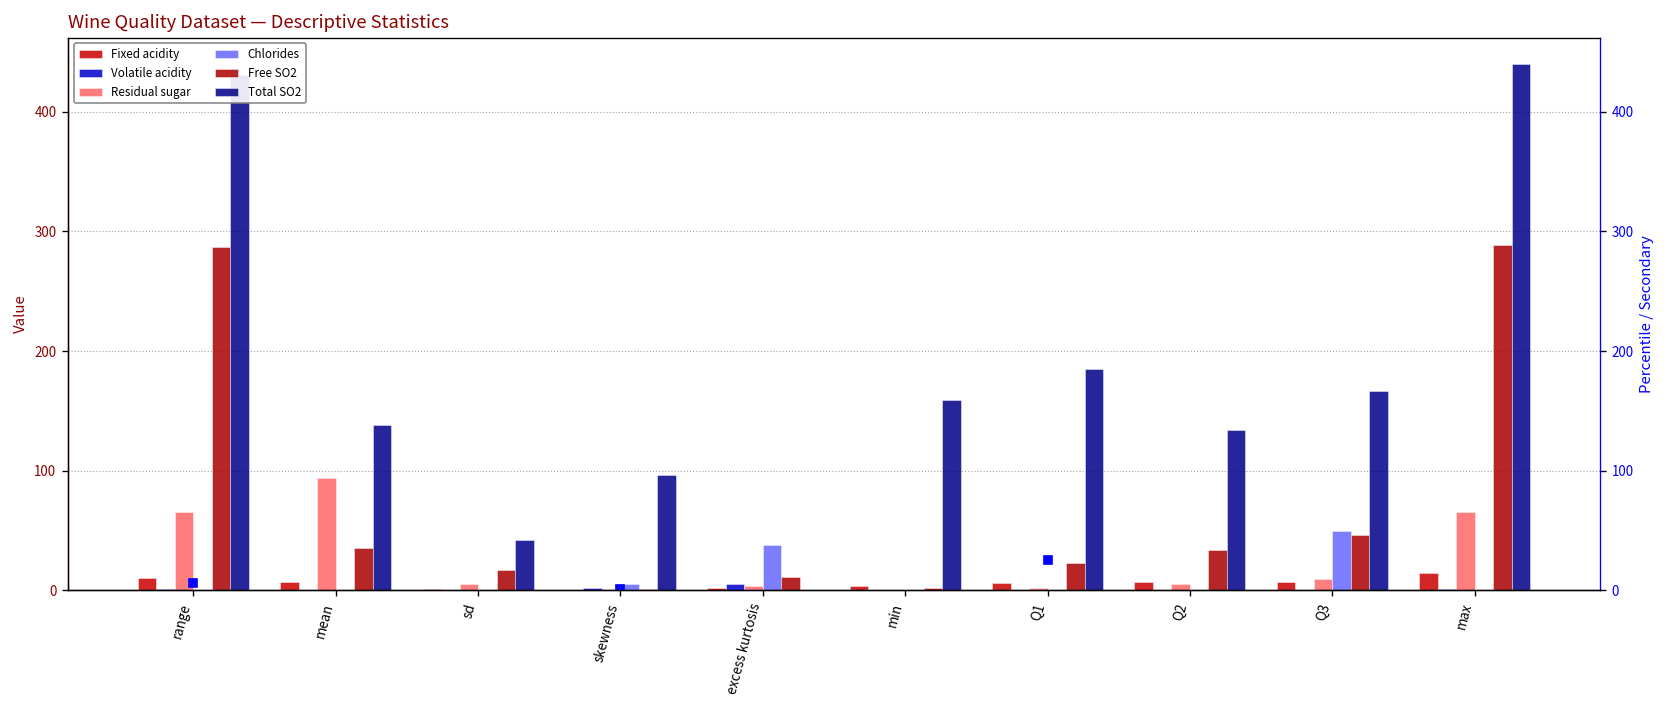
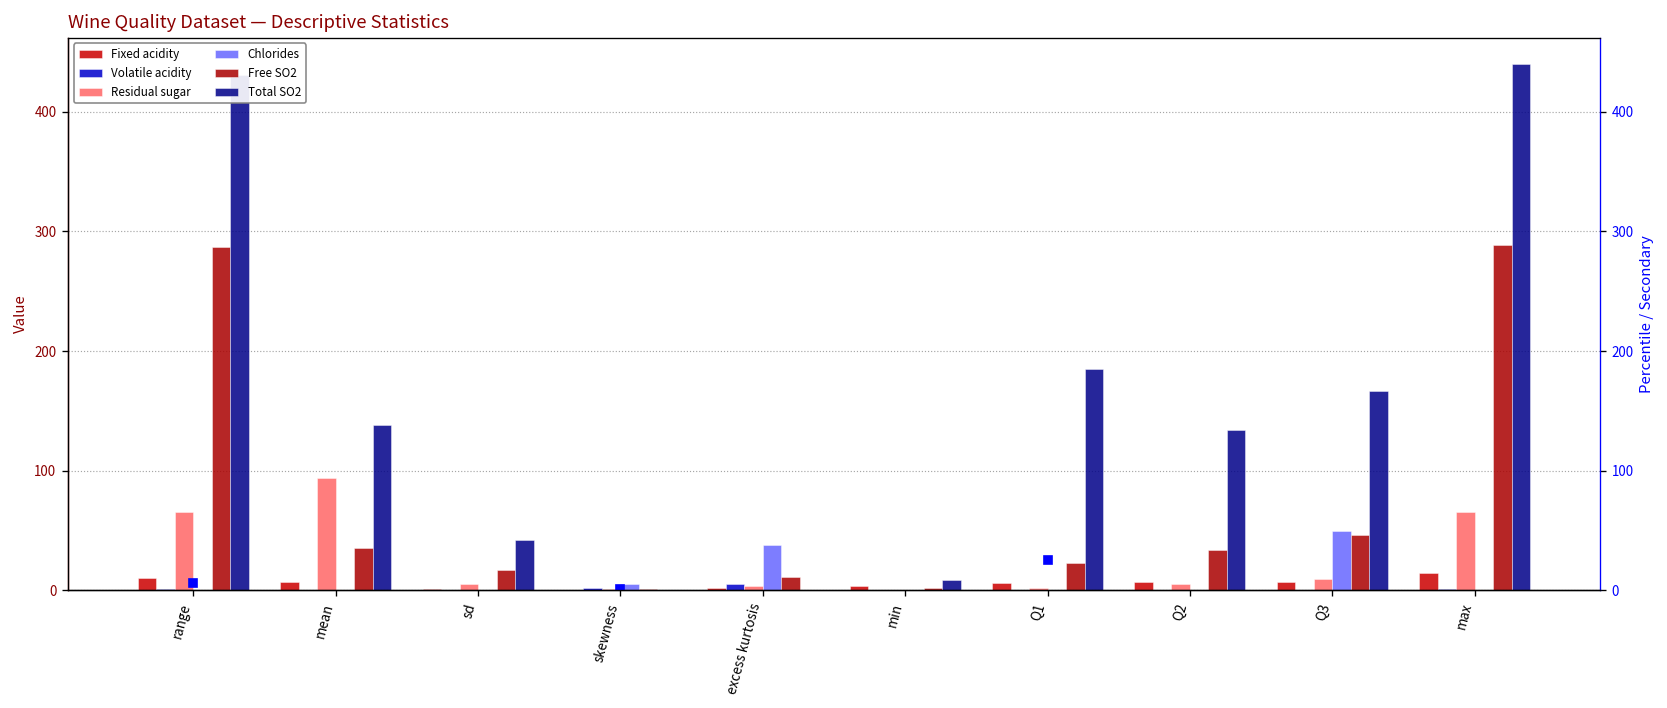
  {
    "Residual sugar": {
      "range": 70,
      "mean": 90,
      "sd": 10,
      "excess kurtosis": 0,
      "Q2": 10,
      "Q3": 10,
      "max": 70
    },
    "Chlorides": {
      "skewness": 10,
      "excess kurtosis": 40,
      "Q3": 50
    },
    "Total SO2": {
      "mean": 140,
      "sd": 40,
-     "skewness": 100,
-     "min": 160,
+     "skewness": 0,
+     "min": 10,
      "Q1": 190,
      "Q2": 130,
      "Q3": 170,
      "max": 440
    }
  }
